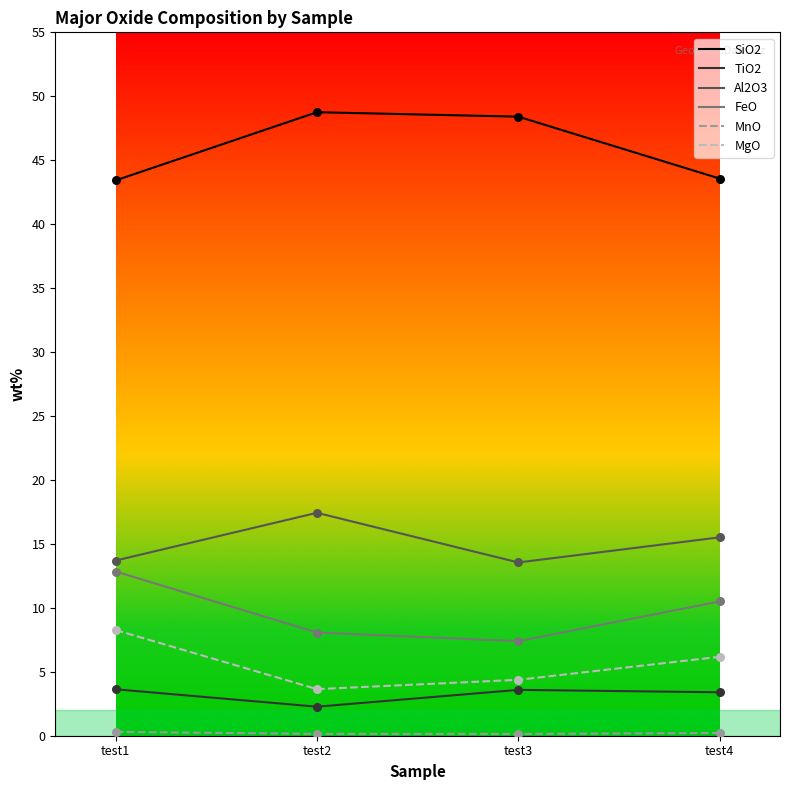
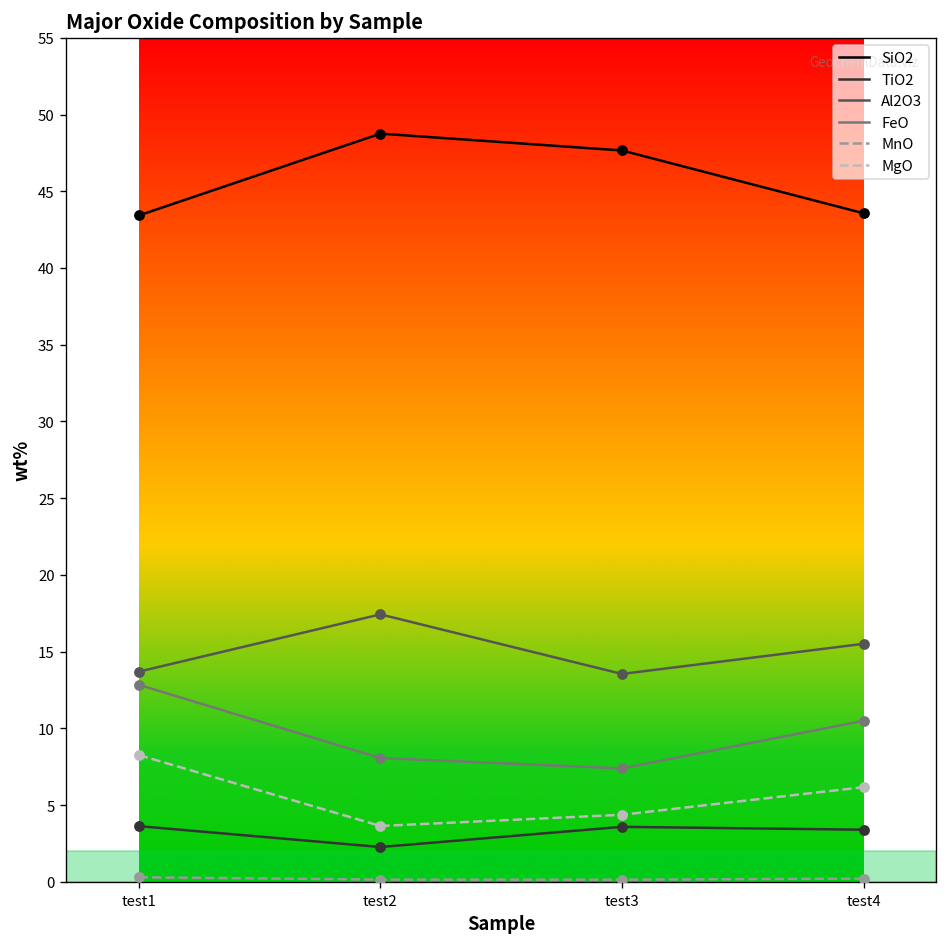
  {
    "SiO2": {
      "test1": 43.4,
      "test2": 48.8,
-     "test3": 48.4,
+     "test3": 47.7,
      "test4": 43.6
    }
  }
